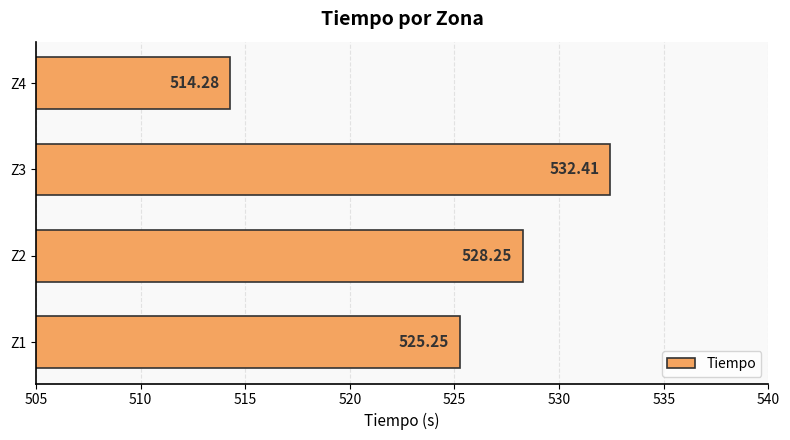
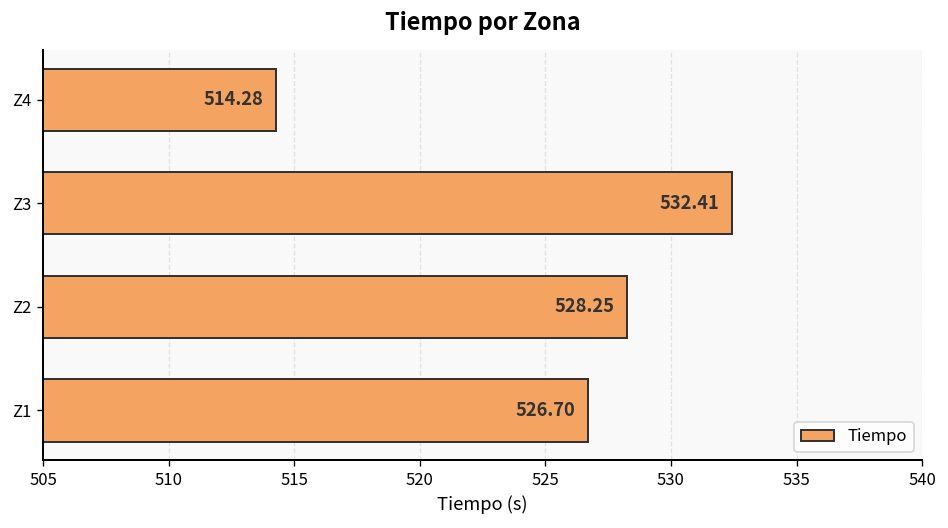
  {
    "Z4": 514.28,
    "Z3": 532.41,
    "Z2": 528.25,
-   "Z1": 525.25
+   "Z1": 526.70
  }
